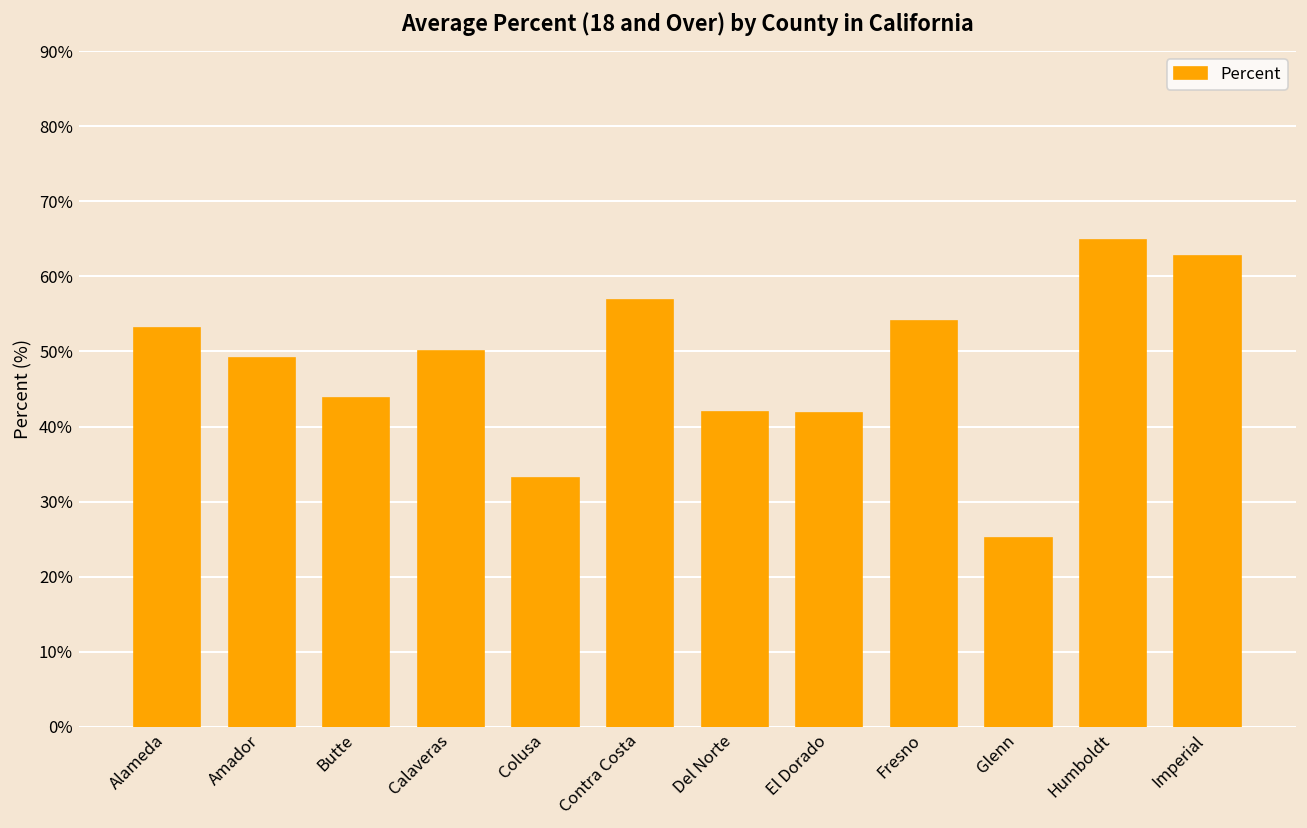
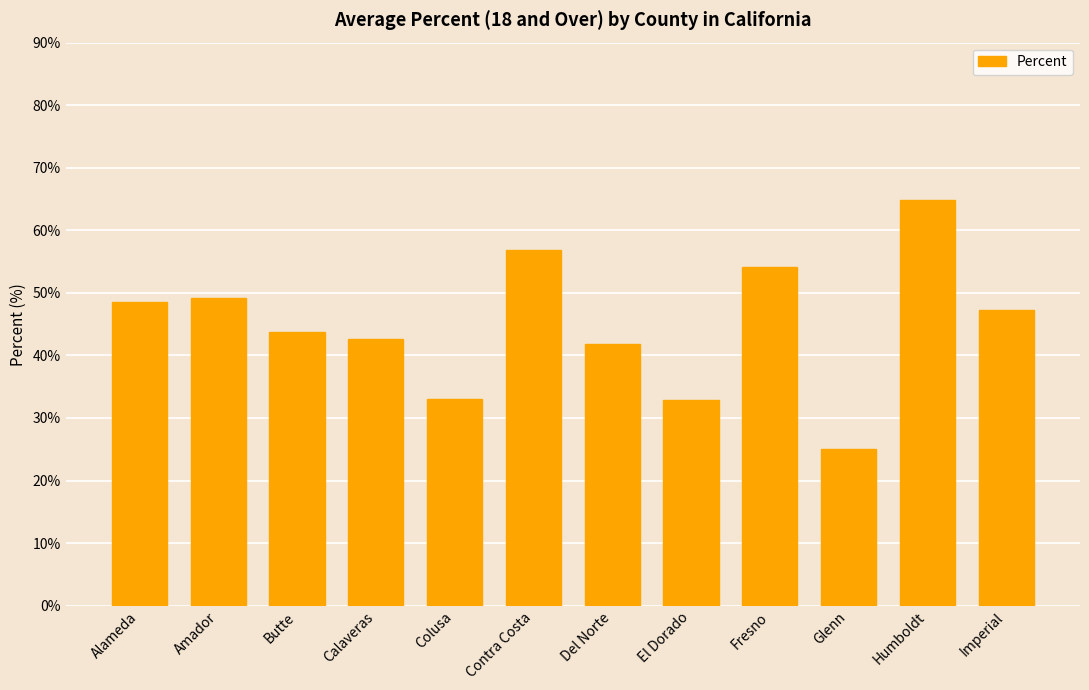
  {
-   "Alameda": "53%",
+   "Alameda": "49%",
    "Amador": "49%",
    "Butte": "44%",
-   "Calaveras": "50%",
+   "Calaveras": "43%",
    "Colusa": "33%",
    "Contra Costa": "57%",
    "Del Norte": "42%",
-   "El Dorado": "42%",
+   "El Dorado": "33%",
    "Fresno": "54%",
    "Glenn": "25%",
    "Humboldt": "65%",
-   "Imperial": "63%"
+   "Imperial": "47%"
  }
